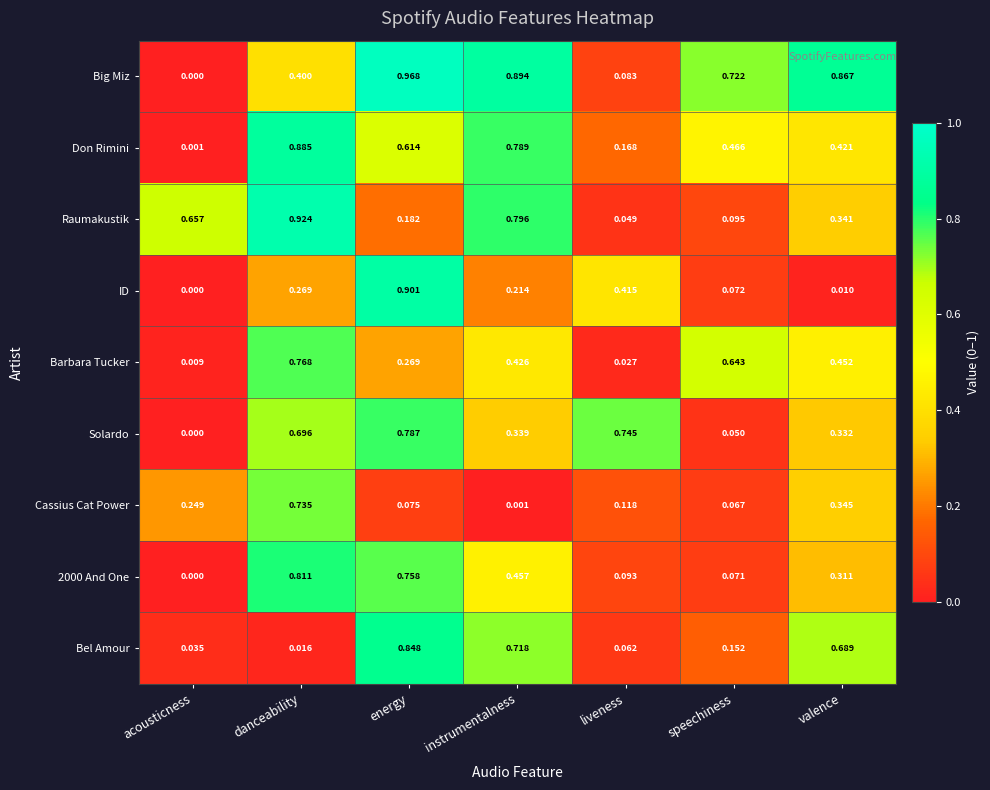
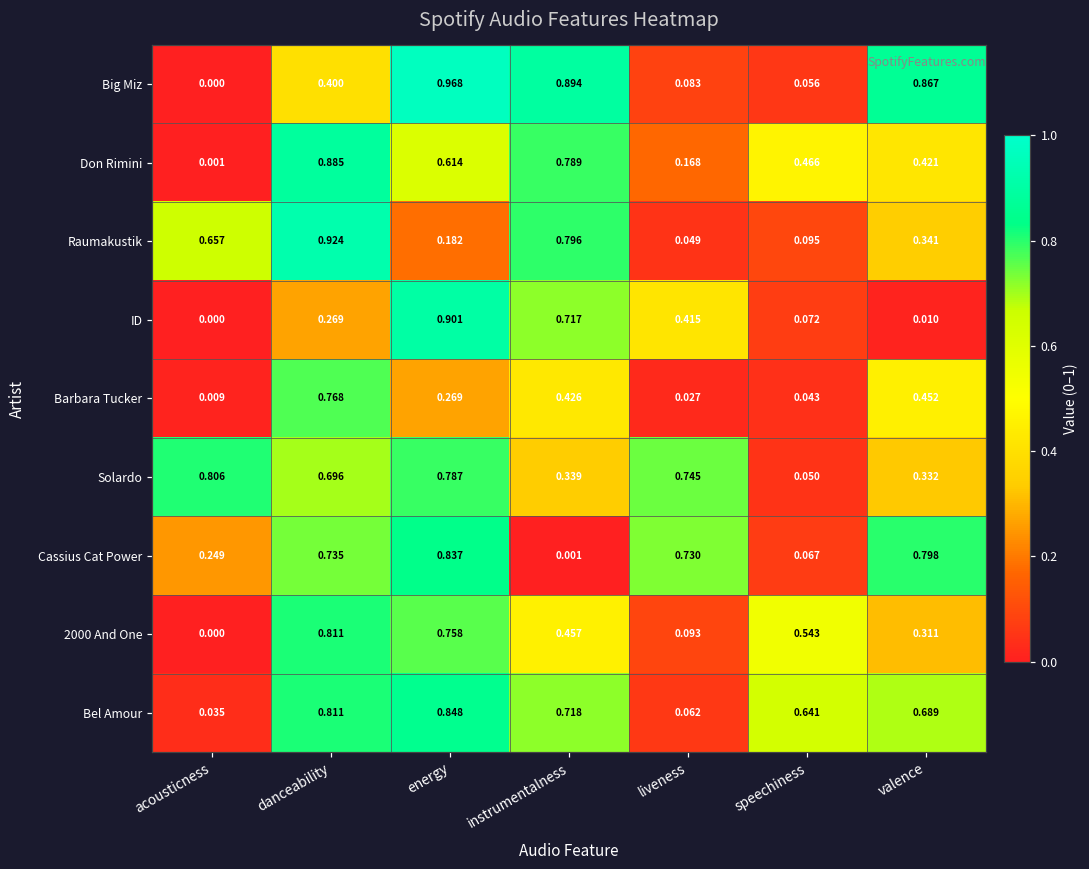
  {
    "Big Miz": {
      "acousticness": 0.000,
      "danceability": 0.400,
      "energy": 0.968,
      "instrumentalness": 0.894,
      "liveness": 0.083,
-     "speechiness": 0.722,
+     "speechiness": 0.056,
      "valence": 0.867
    },
    "Don Rimini": {
      "acousticness": 0.001,
      "danceability": 0.885,
      "energy": 0.614,
      "instrumentalness": 0.789,
      "liveness": 0.168,
      "speechiness": 0.466,
      "valence": 0.421
    },
    "Raumakustik": {
      "acousticness": 0.657,
      "danceability": 0.924,
      "energy": 0.182,
      "instrumentalness": 0.796,
      "liveness": 0.049,
      "speechiness": 0.095,
      "valence": 0.341
    },
    "ID": {
      "acousticness": 0.000,
      "danceability": 0.269,
      "energy": 0.901,
-     "instrumentalness": 0.214,
+     "instrumentalness": 0.717,
      "liveness": 0.415,
      "speechiness": 0.072,
      "valence": 0.010
    },
    "Barbara Tucker": {
      "acousticness": 0.009,
      "danceability": 0.768,
      "energy": 0.269,
      "instrumentalness": 0.426,
      "liveness": 0.027,
-     "speechiness": 0.643,
+     "speechiness": 0.043,
      "valence": 0.452
    },
    "Solardo": {
-     "acousticness": 0.000,
+     "acousticness": 0.806,
      "danceability": 0.696,
      "energy": 0.787,
      "instrumentalness": 0.339,
      "liveness": 0.745,
      "speechiness": 0.050,
      "valence": 0.332
    },
    "Cassius Cat Power": {
      "acousticness": 0.249,
      "danceability": 0.735,
-     "energy": 0.075,
+     "energy": 0.837,
      "instrumentalness": 0.001,
-     "liveness": 0.118,
+     "liveness": 0.730,
      "speechiness": 0.067,
-     "valence": 0.345
+     "valence": 0.798
    },
    "2000 And One": {
      "acousticness": 0.000,
      "danceability": 0.811,
      "energy": 0.758,
      "instrumentalness": 0.457,
      "liveness": 0.093,
-     "speechiness": 0.071,
+     "speechiness": 0.543,
      "valence": 0.311
    },
    "Bel Amour": {
      "acousticness": 0.035,
-     "danceability": 0.016,
+     "danceability": 0.811,
      "energy": 0.848,
      "instrumentalness": 0.718,
      "liveness": 0.062,
-     "speechiness": 0.152,
+     "speechiness": 0.641,
      "valence": 0.689
    }
  }
